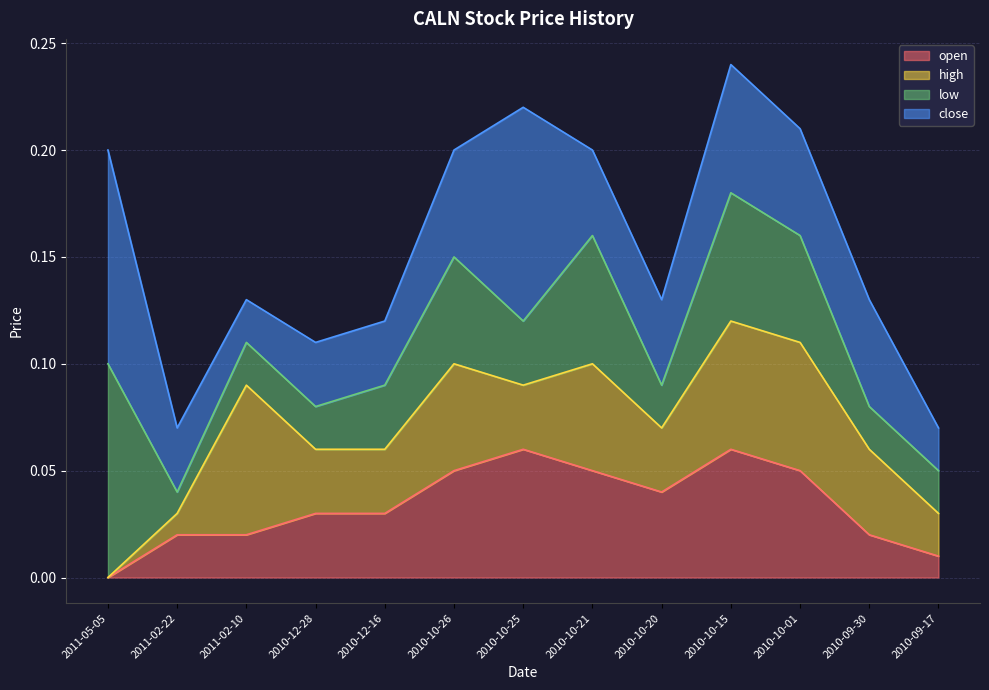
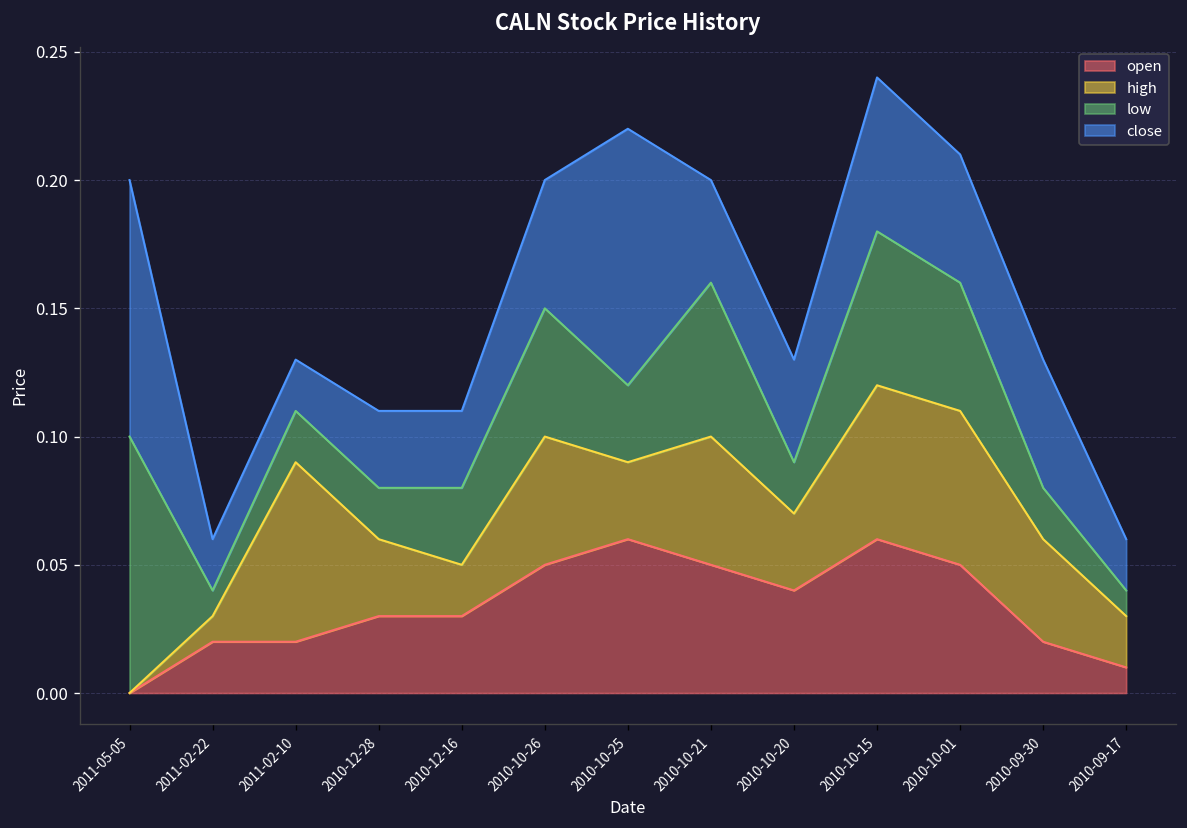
  {
    "open": {
      "2011-02-22": 0.02,
      "2011-02-10": 0.02,
      "2010-12-28": 0.03,
      "2010-12-16": 0.03,
      "2010-10-26": 0.05,
      "2010-10-25": 0.06,
      "2010-10-21": 0.05,
      "2010-10-20": 0.04,
      "2010-10-15": 0.06,
      "2010-10-01": 0.05,
      "2010-09-30": 0.02,
      "2010-09-17": 0.01
    },
    "high": {
      "2011-02-22": 0.01,
      "2011-02-10": 0.07,
      "2010-12-28": 0.03,
-     "2010-12-16": 0.03,
+     "2010-12-16": 0.02,
      "2010-10-26": 0.05,
      "2010-10-25": 0.03,
      "2010-10-21": 0.05,
      "2010-10-20": 0.03,
      "2010-10-15": 0.06,
      "2010-10-01": 0.06,
      "2010-09-30": 0.04,
      "2010-09-17": 0.02
    },
    "low": {
      "2011-05-05": 0.10,
      "2011-02-22": 0.01,
      "2011-02-10": 0.02,
      "2010-12-28": 0.02,
      "2010-12-16": 0.03,
      "2010-10-26": 0.05,
      "2010-10-25": 0.03,
      "2010-10-21": 0.06,
      "2010-10-20": 0.02,
      "2010-10-15": 0.06,
      "2010-10-01": 0.05,
      "2010-09-30": 0.02,
-     "2010-09-17": 0.02
+     "2010-09-17": 0.01
    },
    "close": {
      "2011-05-05": 0.10,
-     "2011-02-22": 0.03,
+     "2011-02-22": 0.02,
      "2011-02-10": 0.02,
      "2010-12-28": 0.03,
      "2010-12-16": 0.03,
      "2010-10-26": 0.05,
      "2010-10-25": 0.10,
      "2010-10-21": 0.04,
      "2010-10-20": 0.04,
      "2010-10-15": 0.06,
      "2010-10-01": 0.05,
      "2010-09-30": 0.05,
      "2010-09-17": 0.02
    }
  }
